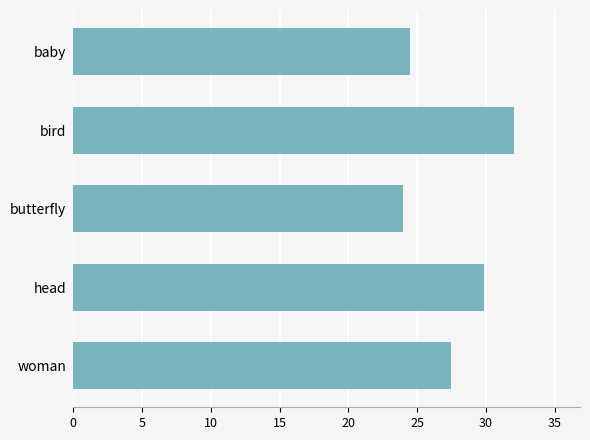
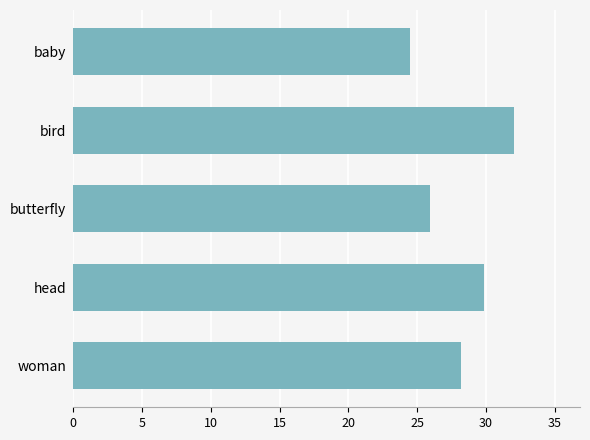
  {
    "baby": 24.5,
    "bird": 32.0,
-   "butterfly": 23.9,
+   "butterfly": 26.0,
    "head": 29.9,
-   "woman": 27.5
+   "woman": 28.2
  }
